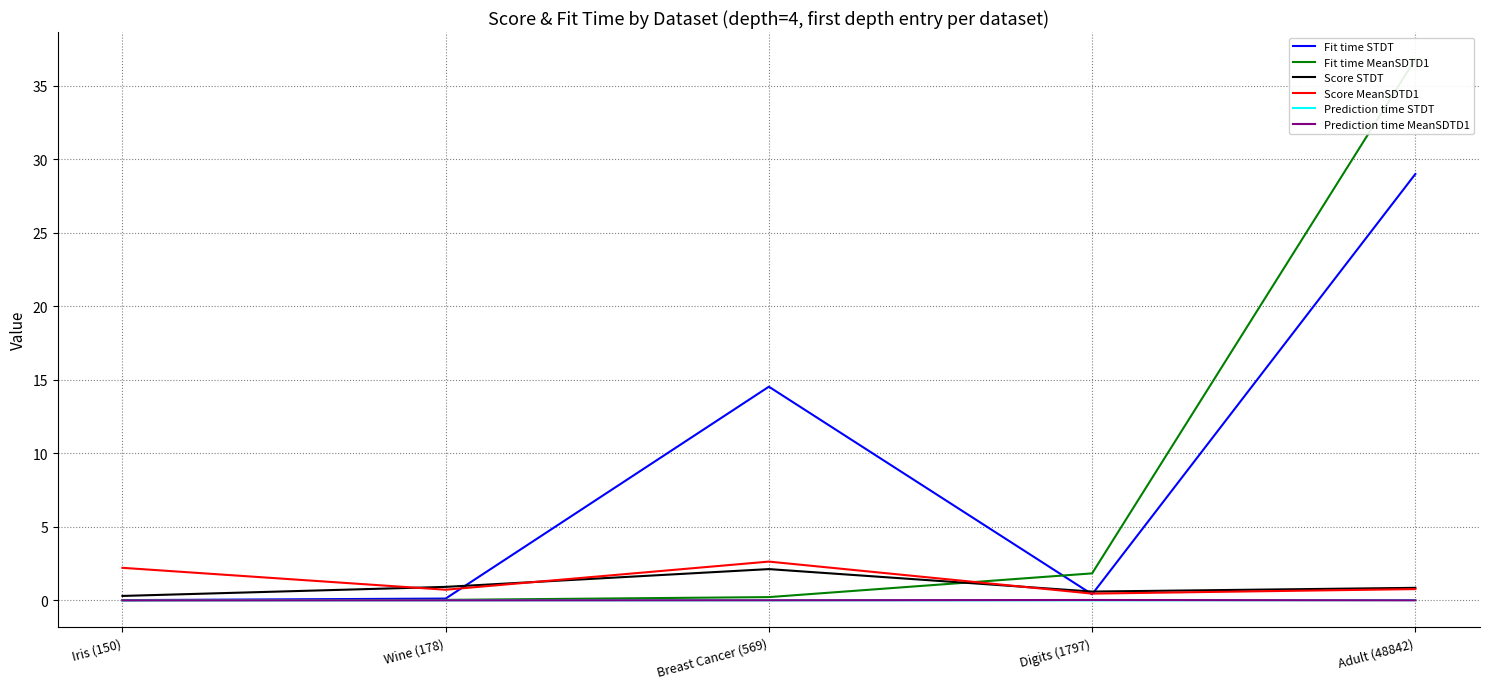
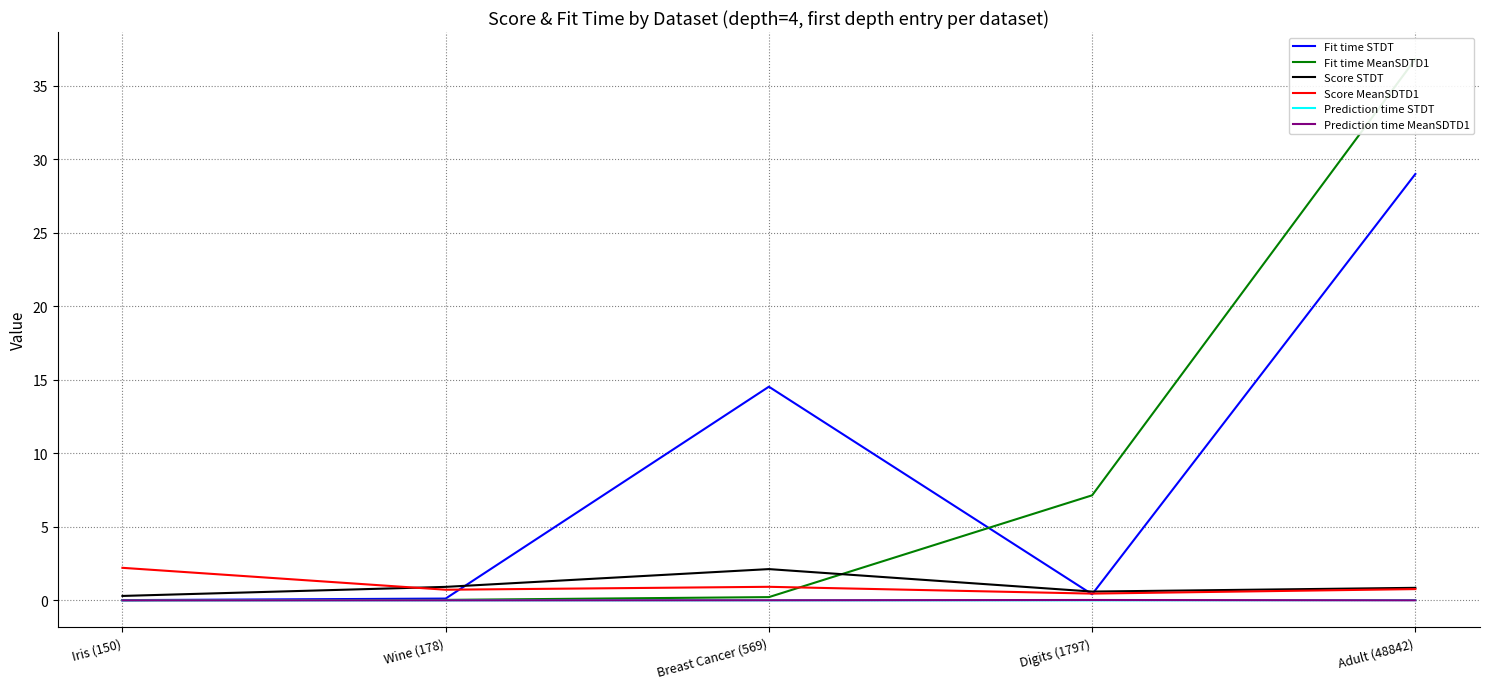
  {
    "Fit time STDT": {
      "Breast Cancer (569)": 14.5,
      "Adult (48842)": 29.0
    },
    "Fit time MeanSDTD1": {
      "Breast Cancer (569)": 0.2,
-     "Digits (1797)": 1.8
+     "Digits (1797)": 7.1
    },
    "Score STDT": {
      "Iris (150)": 0.3,
      "Wine (178)": 0.9,
      "Breast Cancer (569)": 2.1
    },
    "Score MeanSDTD1": {
      "Iris (150)": 2.2,
      "Wine (178)": 0.7,
-     "Breast Cancer (569)": 2.6
+     "Breast Cancer (569)": 0.9
    },
    "Prediction time MeanSDTD1": {
      "Breast Cancer (569)": 0.0,
      "Digits (1797)": 0.0,
      "Adult (48842)": 0.0
    }
  }
